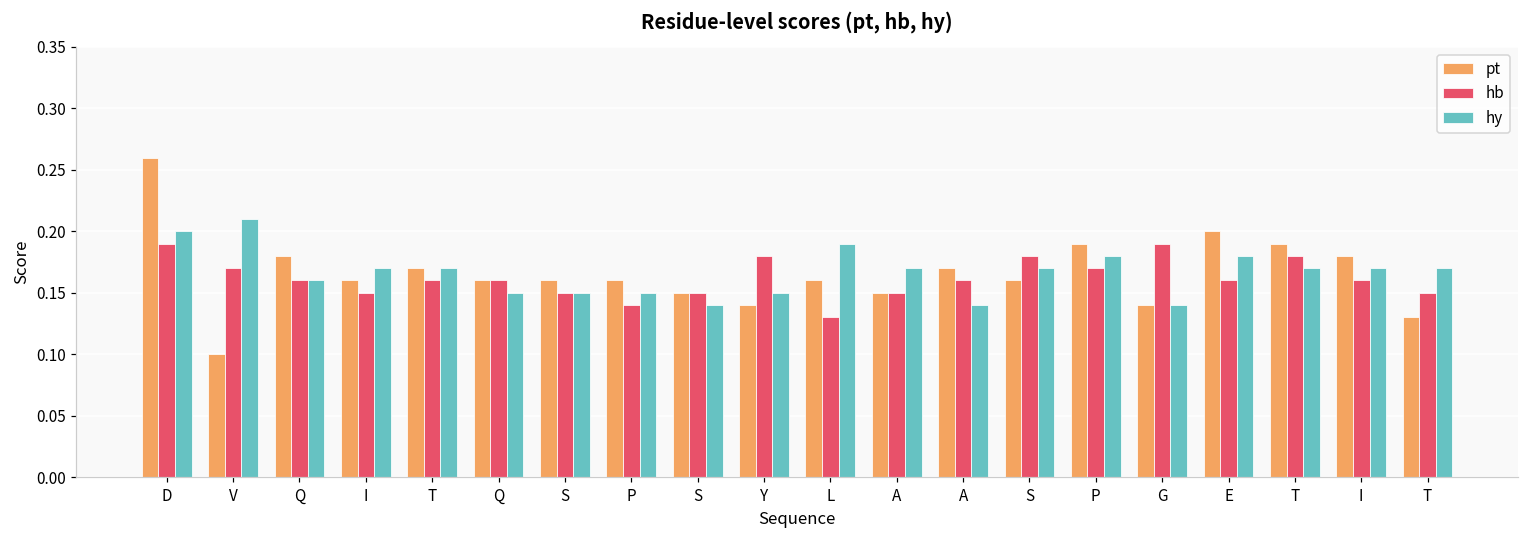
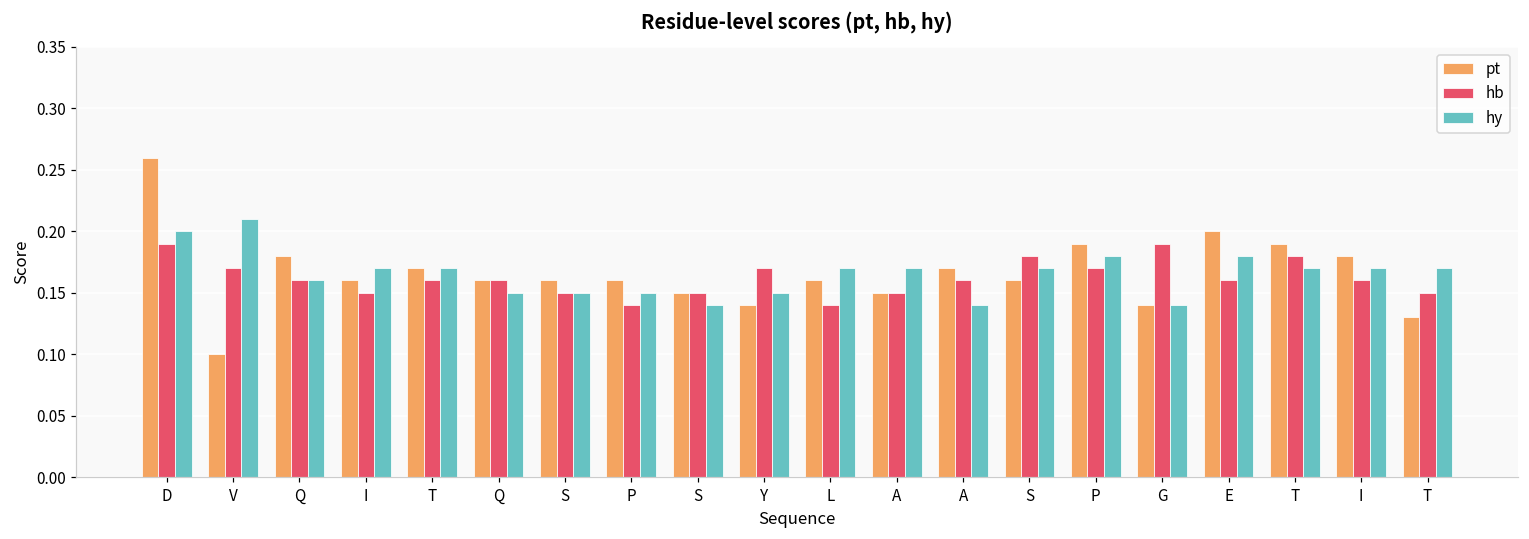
  {
    "pt": {
      "D": 0.26,
      "V": 0.10,
      "Y": 0.14,
      "L": 0.16,
      "G": 0.14,
      "E": 0.20
    },
    "hb": {
      "D": 0.19,
      "V": 0.17,
-     "Y": 0.18,
-     "L": 0.13,
+     "Y": 0.17,
+     "L": 0.14,
      "G": 0.19,
      "E": 0.16
    },
    "hy": {
      "D": 0.20,
      "V": 0.21,
      "Y": 0.15,
-     "L": 0.19,
+     "L": 0.17,
      "G": 0.14,
      "E": 0.18
    }
  }
